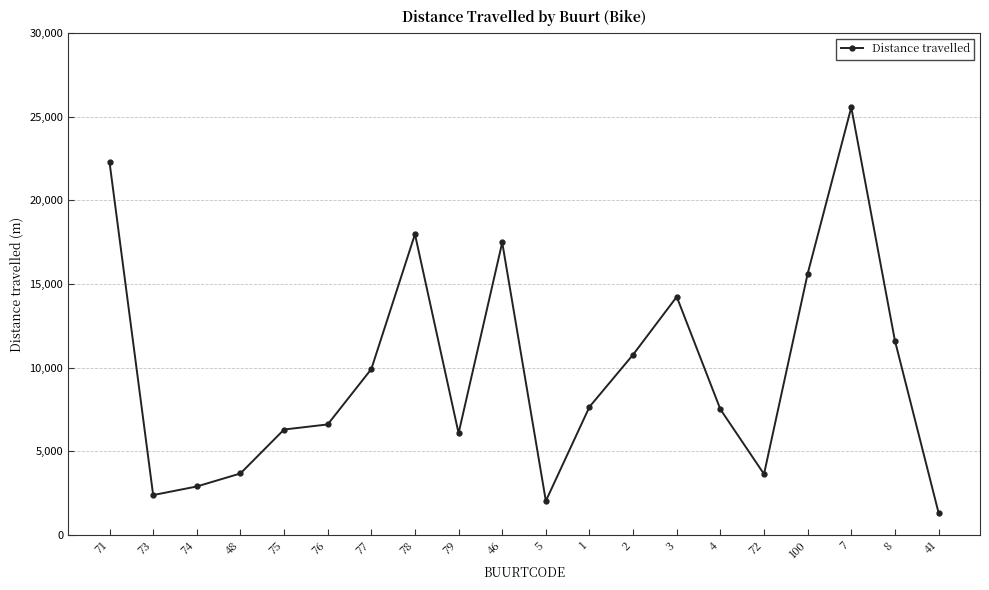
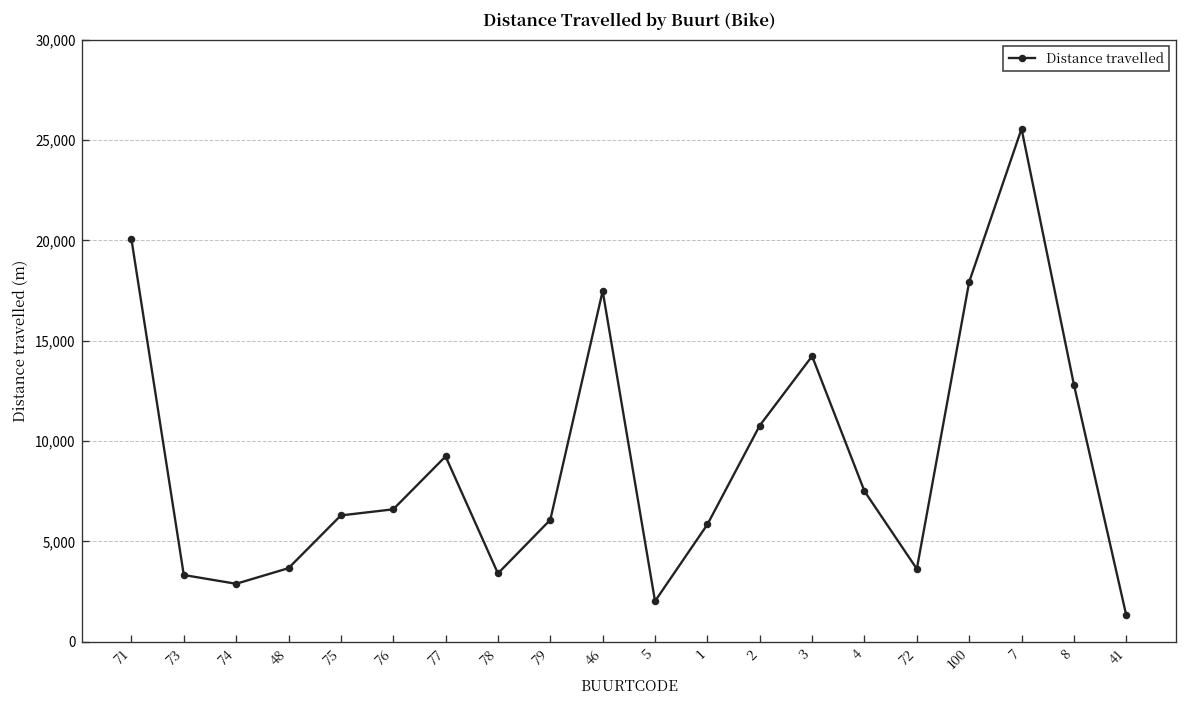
  {
-   "71": "22,300",
-   "73": "2,400",
+   "71": "20,100",
+   "73": "3,300",
    "74": "2,900",
    "48": "3,700",
    "75": "6,300",
    "76": "6,600",
-   "77": "9,900",
-   "78": "18,000",
+   "77": "9,200",
+   "78": "3,400",
    "79": "6,100",
    "46": "17,500",
    "5": "2,000",
-   "1": "7,700",
+   "1": "5,800",
    "2": "10,800",
    "3": "14,200",
    "4": "7,500",
    "72": "3,600",
-   "100": "15,600",
+   "100": "17,900",
    "7": "25,600",
-   "8": "11,600",
+   "8": "12,800",
    "41": "1,300"
  }
